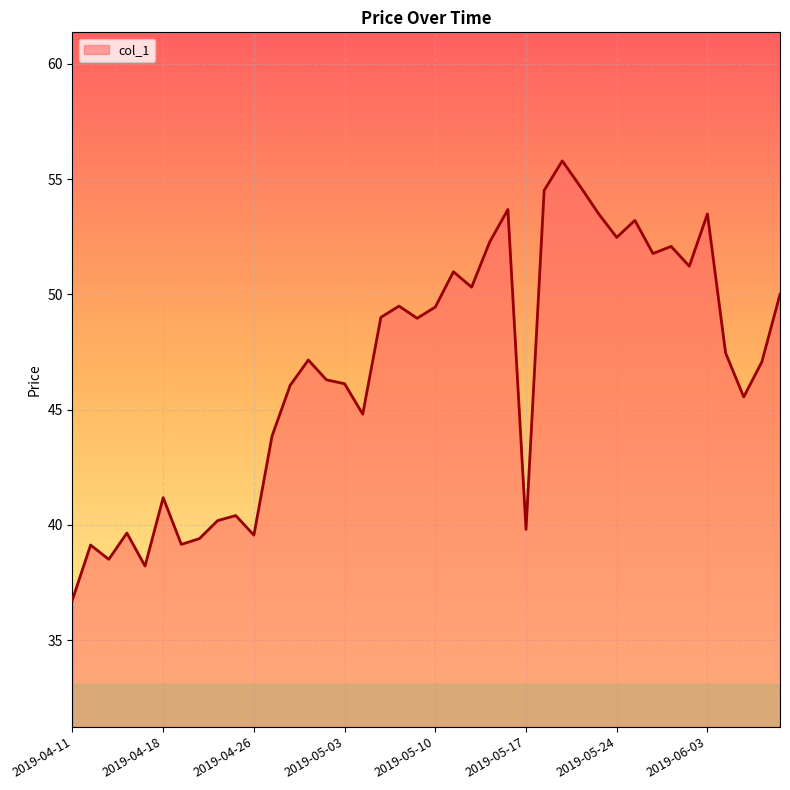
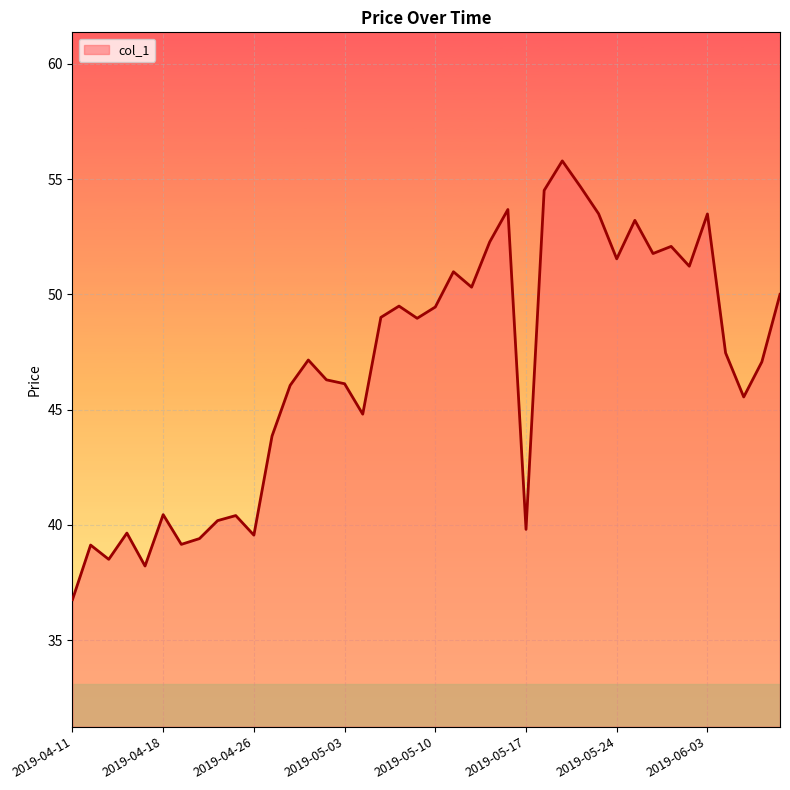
  {
    "2019-04-11": 36.8,
-   "2019-04-18": 41.2,
+   "2019-04-18": 40.4,
    "2019-04-26": 39.5,
    "2019-05-03": 46.1,
    "2019-05-10": 49.5,
    "2019-05-17": 39.8,
-   "2019-05-24": 52.5,
+   "2019-05-24": 51.5,
    "2019-06-03": 53.5
  }
